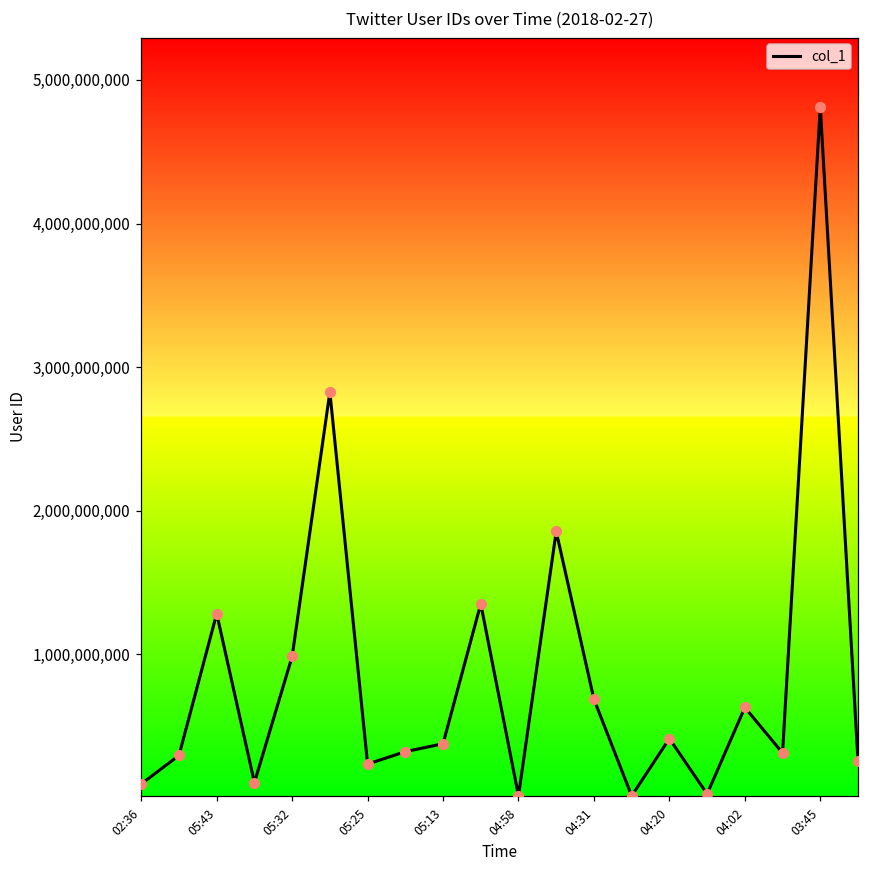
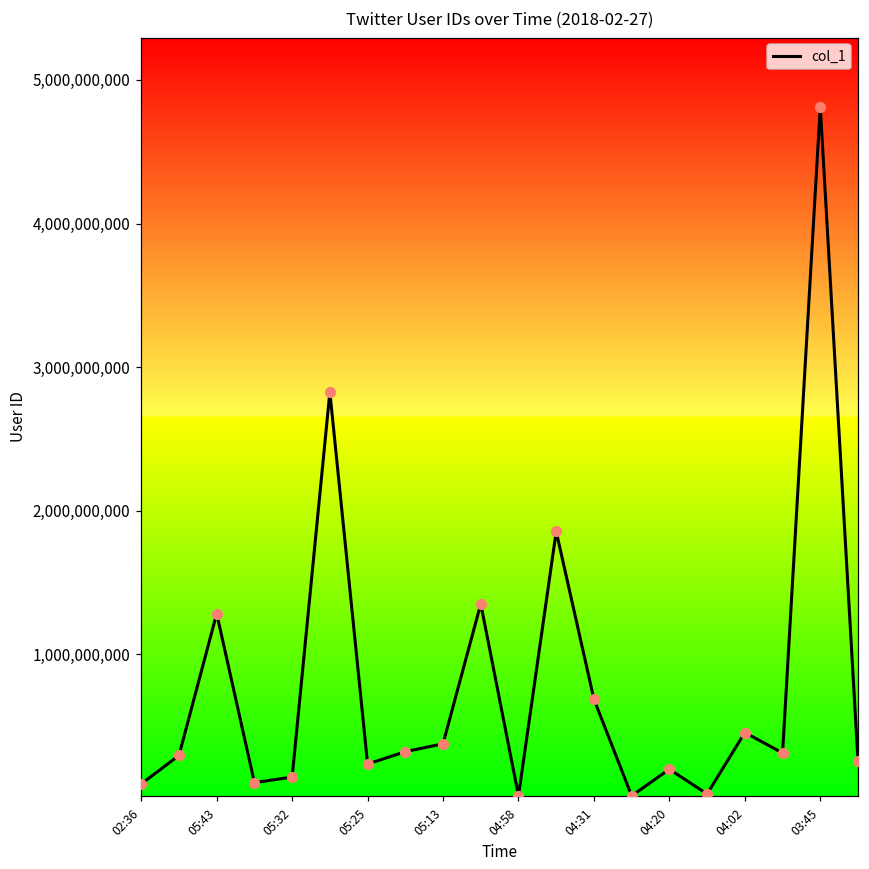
  {
    "02:36": "100,000,000",
-   "05:32": "990,000,000",
+   "05:32": "150,000,000",
    "05:13": "380,000,000",
    "04:58": "20,000,000",
    "04:31": "690,000,000",
-   "04:20": "410,000,000",
-   "04:02": "630,000,000",
+   "04:20": "200,000,000",
+   "04:02": "460,000,000",
    "03:45": "4,810,000,000"
  }
